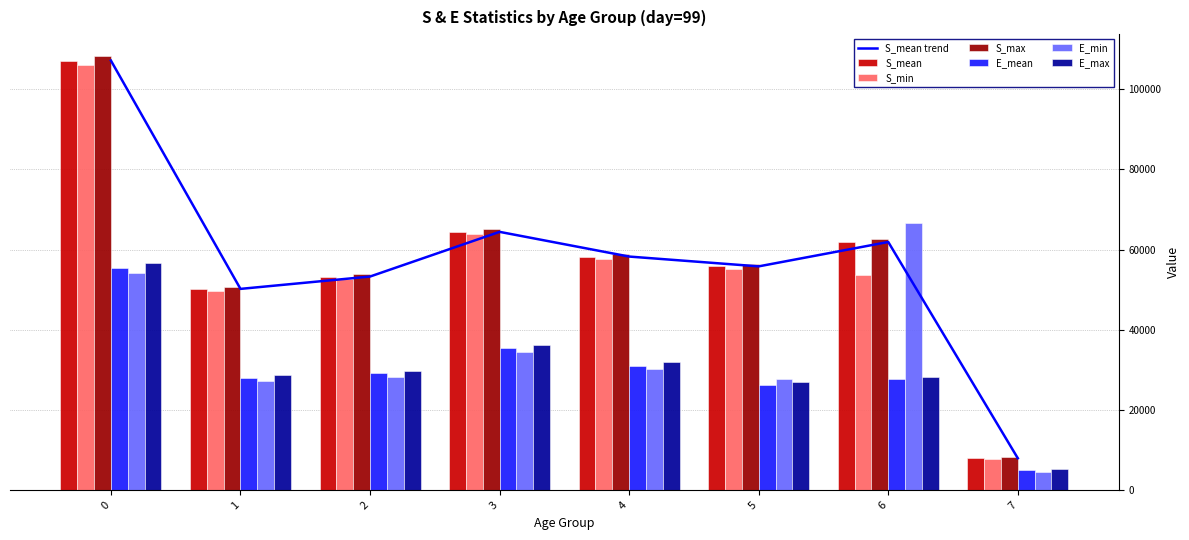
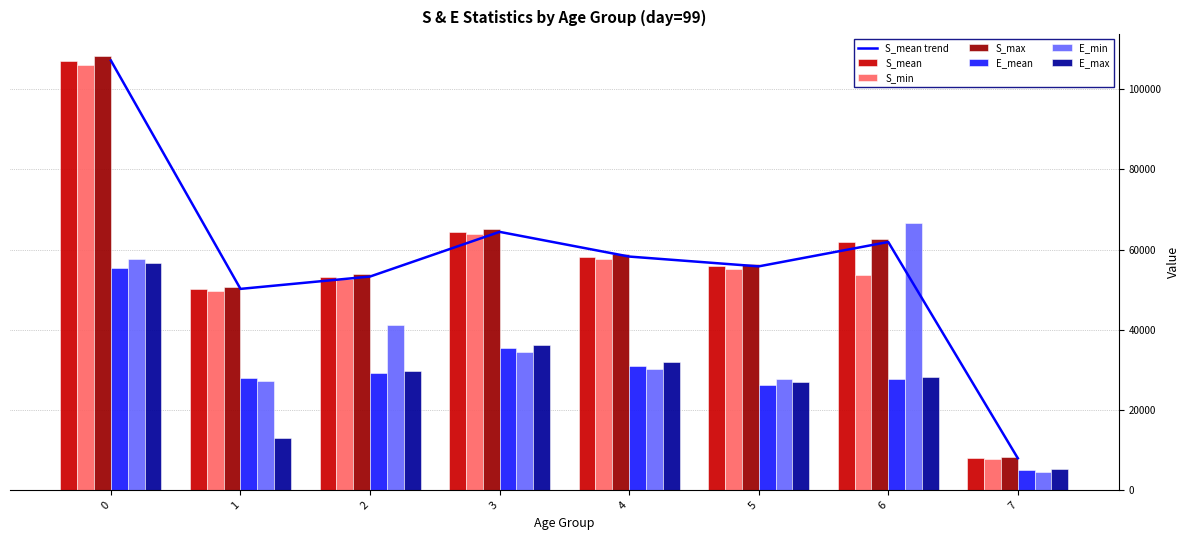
  {
    "S_min": {
      "0": 106000,
      "1": 50000,
      "2": 53000,
      "3": 64000,
      "4": 58000,
      "5": 55000,
      "6": 54000,
      "7": 8000
    },
    "E_min": {
-     "0": 54000,
+     "0": 58000,
      "1": 27000,
-     "2": 28000,
+     "2": 41000,
      "3": 35000,
      "4": 30000,
      "5": 28000,
      "6": 67000,
      "7": 5000
    },
    "E_max": {
      "0": 57000,
-     "1": 29000,
+     "1": 13000,
      "2": 30000,
      "3": 36000,
      "4": 32000,
      "5": 27000,
      "6": 28000,
      "7": 5000
    }
  }
